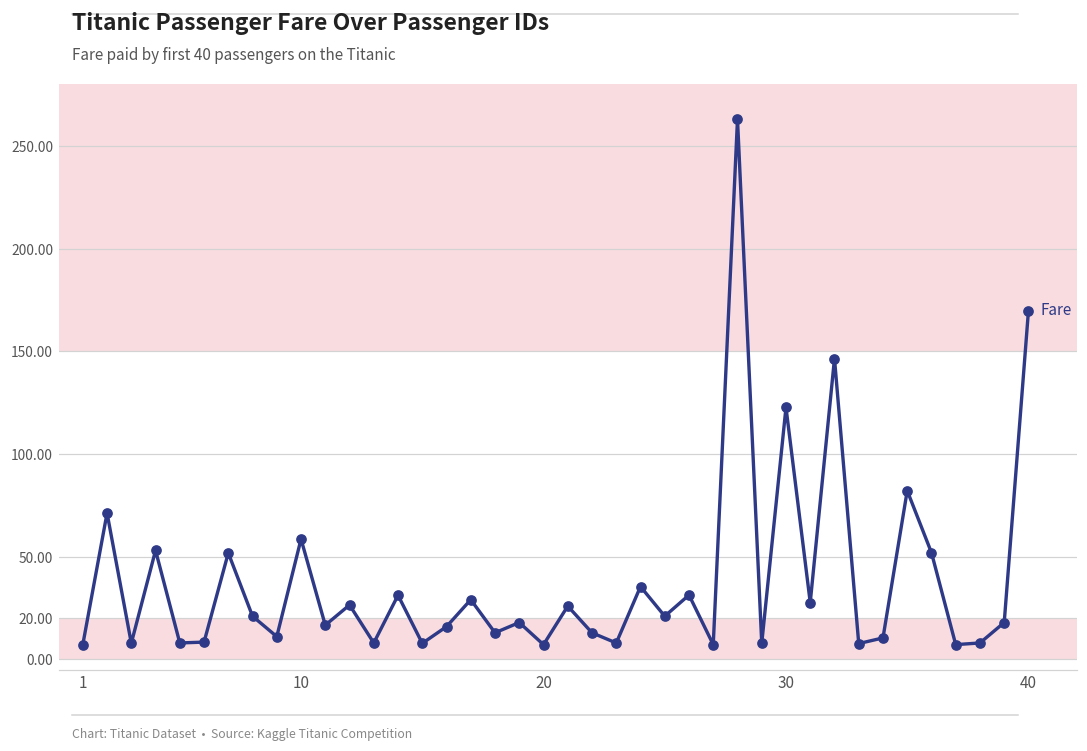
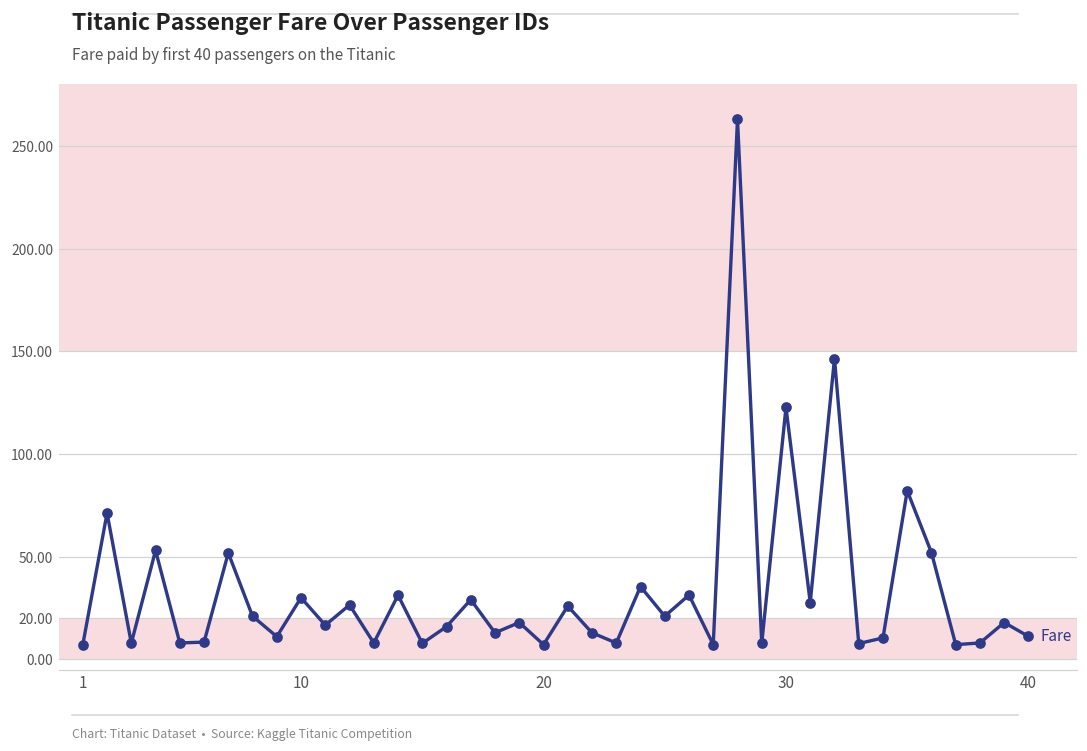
  {
    "1": 7,
-   "10": 59,
+   "10": 30,
    "20": 7,
    "30": 123,
-   "40": 170
+   "40": 11
  }
